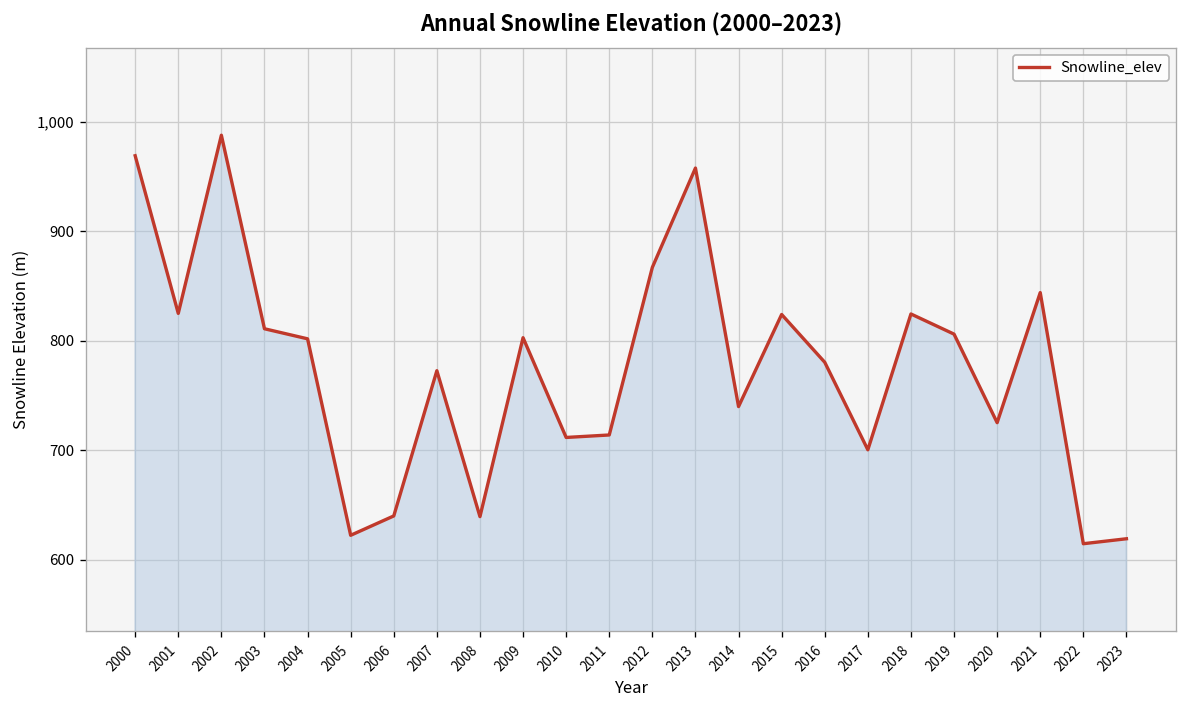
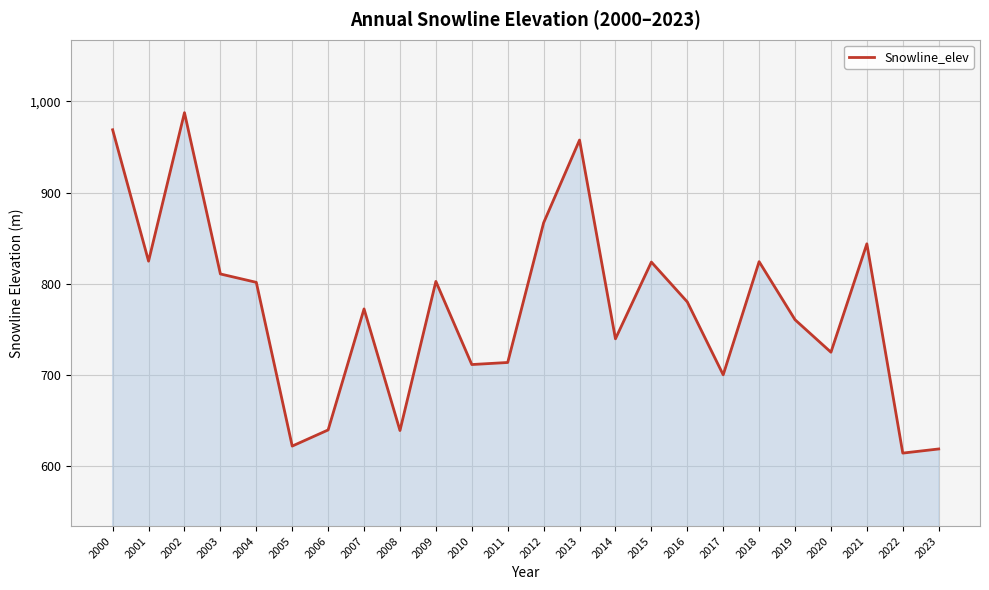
  {
    "2000": 970,
    "2001": 820,
    "2002": 990,
    "2003": 810,
    "2004": 800,
    "2005": 620,
    "2006": 640,
    "2007": 770,
    "2008": 640,
    "2009": 800,
    "2010": 710,
    "2011": 710,
    "2012": 870,
    "2013": 960,
    "2014": 740,
    "2015": 820,
    "2016": 780,
    "2017": 700,
    "2018": 820,
-   "2019": 810,
+   "2019": 760,
    "2020": 730,
    "2021": 840,
    "2022": 610,
    "2023": 620
  }
